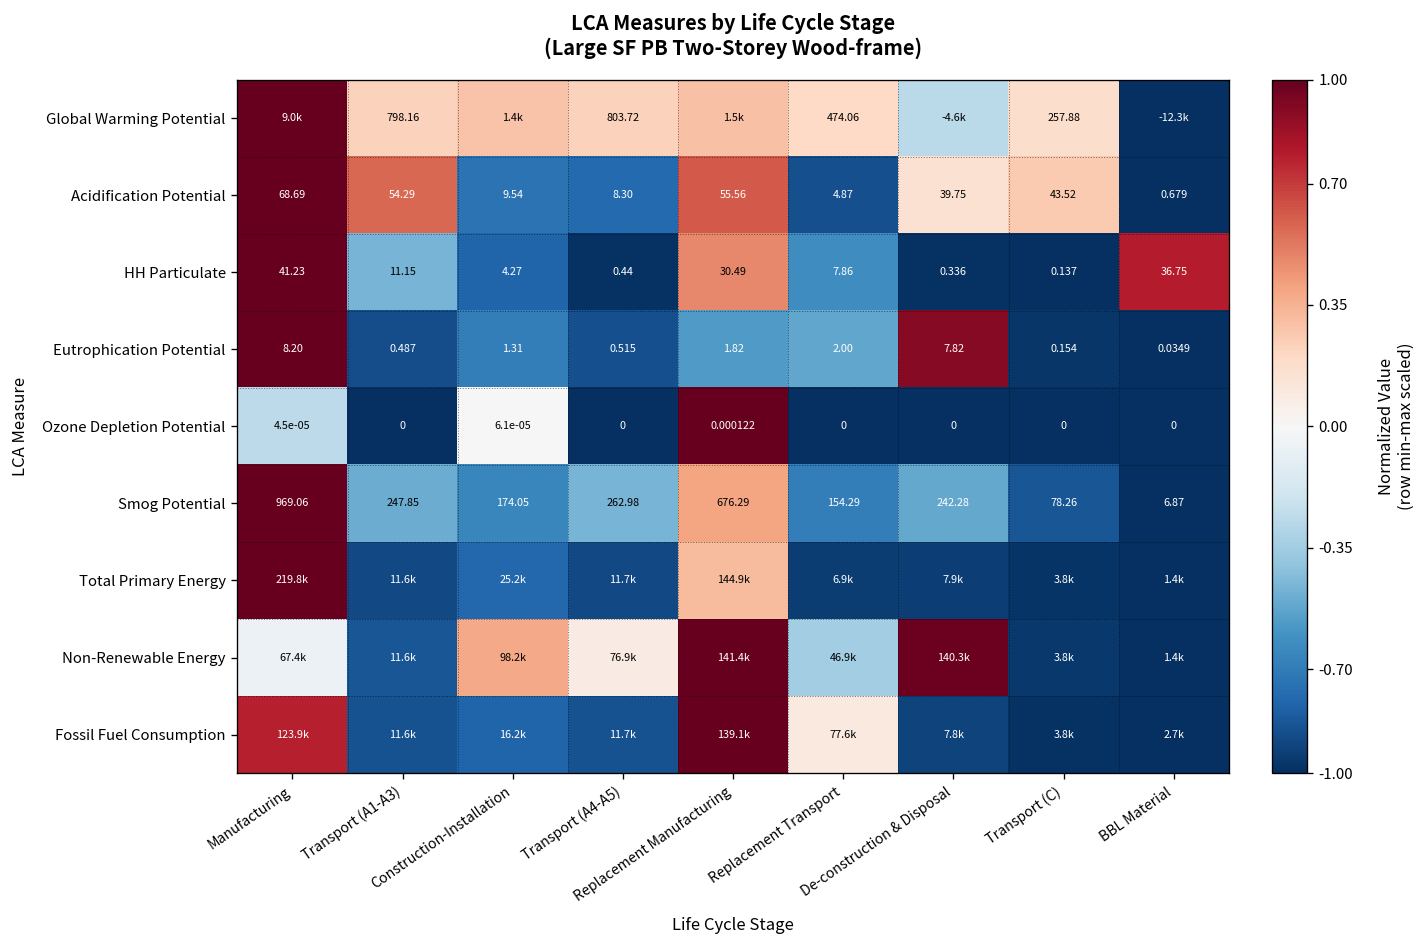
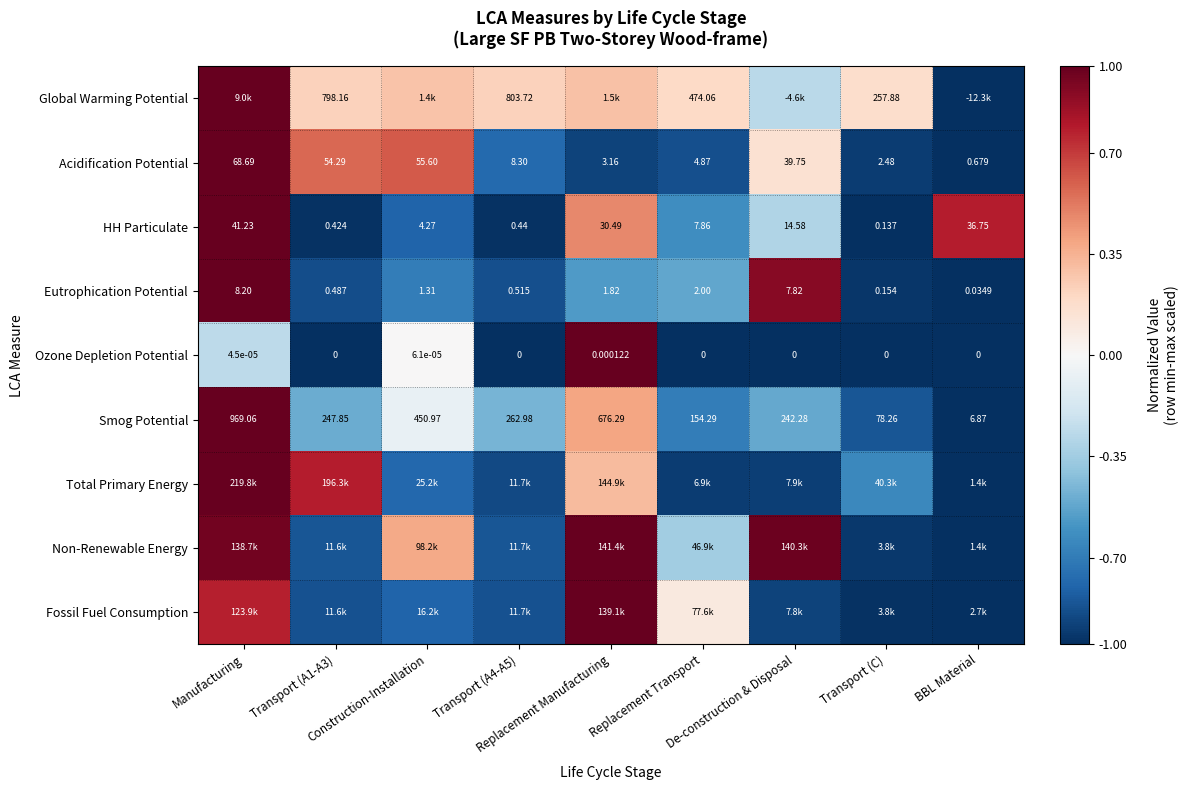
  {
    "Global Warming Potential": {
      "Manufacturing": "9.0k",
      "Transport (A1-A3)": "798.16",
      "Construction-Installation": "1.4k",
      "Transport (A4-A5)": "803.72",
      "Replacement Manufacturing": "1.5k",
      "Replacement Transport": "474.06",
      "De-construction & Disposal": "-4.6k",
      "Transport (C)": "257.88",
      "BBL Material": "-12.3k"
    },
    "Acidification Potential": {
      "Manufacturing": "68.69",
      "Transport (A1-A3)": "54.29",
-     "Construction-Installation": "9.54",
+     "Construction-Installation": "55.60",
      "Transport (A4-A5)": "8.30",
-     "Replacement Manufacturing": "55.56",
+     "Replacement Manufacturing": "3.16",
      "Replacement Transport": "4.87",
      "De-construction & Disposal": "39.75",
-     "Transport (C)": "43.52",
+     "Transport (C)": "2.48",
      "BBL Material": "0.679"
    },
    "HH Particulate": {
      "Manufacturing": "41.23",
-     "Transport (A1-A3)": "11.15",
+     "Transport (A1-A3)": "0.424",
      "Construction-Installation": "4.27",
      "Transport (A4-A5)": "0.44",
      "Replacement Manufacturing": "30.49",
      "Replacement Transport": "7.86",
-     "De-construction & Disposal": "0.336",
+     "De-construction & Disposal": "14.58",
      "Transport (C)": "0.137",
      "BBL Material": "36.75"
    },
    "Eutrophication Potential": {
      "Manufacturing": "8.20",
      "Transport (A1-A3)": "0.487",
      "Construction-Installation": "1.31",
      "Transport (A4-A5)": "0.515",
      "Replacement Manufacturing": "1.82",
      "Replacement Transport": "2.00",
      "De-construction & Disposal": "7.82",
      "Transport (C)": "0.154",
      "BBL Material": "0.0349"
    },
    "Ozone Depletion Potential": {
      "Manufacturing": "4.5e-05",
      "Transport (A1-A3)": "0",
      "Construction-Installation": "6.1e-05",
      "Transport (A4-A5)": "0",
      "Replacement Manufacturing": "0.000122",
      "Replacement Transport": "0",
      "De-construction & Disposal": "0",
      "Transport (C)": "0",
      "BBL Material": "0"
    },
    "Smog Potential": {
      "Manufacturing": "969.06",
      "Transport (A1-A3)": "247.85",
-     "Construction-Installation": "174.05",
+     "Construction-Installation": "450.97",
      "Transport (A4-A5)": "262.98",
      "Replacement Manufacturing": "676.29",
      "Replacement Transport": "154.29",
      "De-construction & Disposal": "242.28",
      "Transport (C)": "78.26",
      "BBL Material": "6.87"
    },
    "Total Primary Energy": {
      "Manufacturing": "219.8k",
-     "Transport (A1-A3)": "11.6k",
+     "Transport (A1-A3)": "196.3k",
      "Construction-Installation": "25.2k",
      "Transport (A4-A5)": "11.7k",
      "Replacement Manufacturing": "144.9k",
      "Replacement Transport": "6.9k",
      "De-construction & Disposal": "7.9k",
-     "Transport (C)": "3.8k",
+     "Transport (C)": "40.3k",
      "BBL Material": "1.4k"
    },
    "Non-Renewable Energy": {
-     "Manufacturing": "67.4k",
+     "Manufacturing": "138.7k",
      "Transport (A1-A3)": "11.6k",
      "Construction-Installation": "98.2k",
-     "Transport (A4-A5)": "76.9k",
+     "Transport (A4-A5)": "11.7k",
      "Replacement Manufacturing": "141.4k",
      "Replacement Transport": "46.9k",
      "De-construction & Disposal": "140.3k",
      "Transport (C)": "3.8k",
      "BBL Material": "1.4k"
    },
    "Fossil Fuel Consumption": {
      "Manufacturing": "123.9k",
      "Transport (A1-A3)": "11.6k",
      "Construction-Installation": "16.2k",
      "Transport (A4-A5)": "11.7k",
      "Replacement Manufacturing": "139.1k",
      "Replacement Transport": "77.6k",
      "De-construction & Disposal": "7.8k",
      "Transport (C)": "3.8k",
      "BBL Material": "2.7k"
    }
  }
